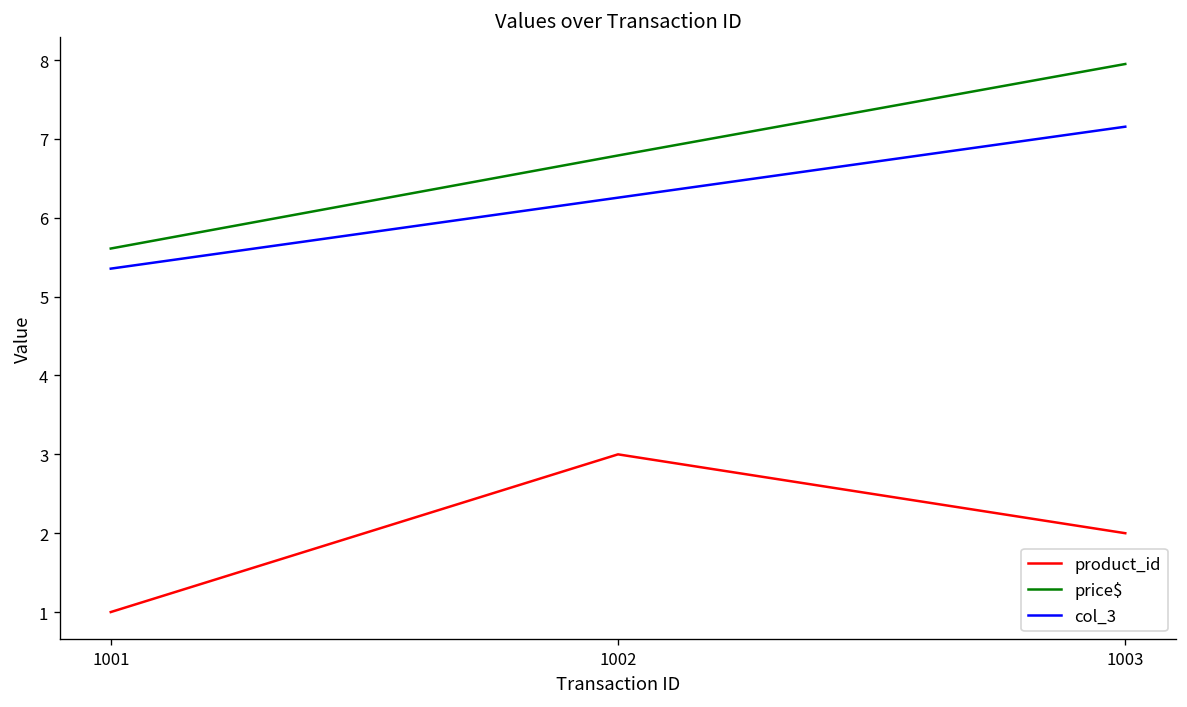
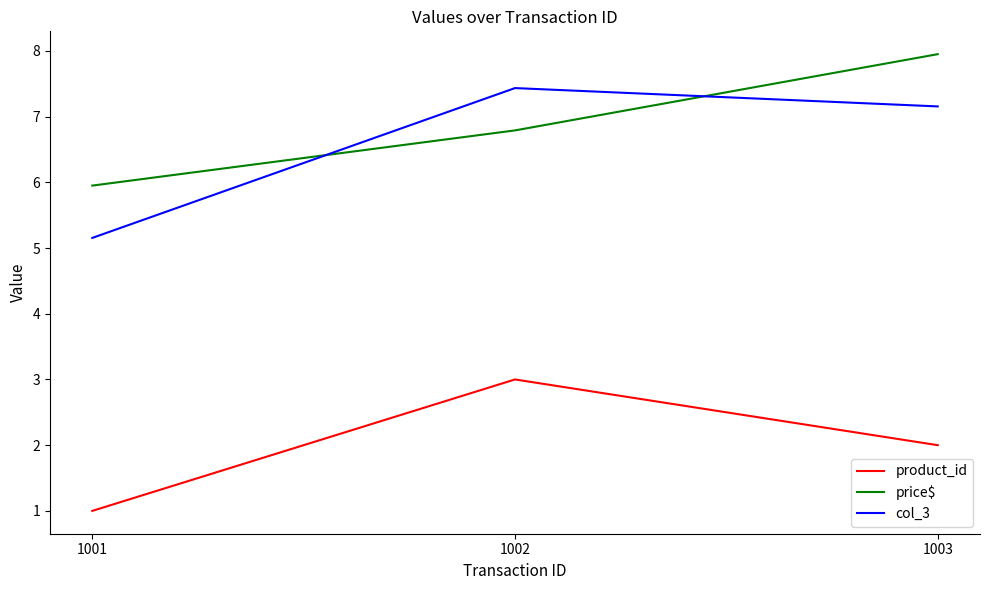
  {
    "product_id": {
      "1001": 1.0,
      "1002": 3.0,
      "1003": 2.0
    },
    "price$": {
-     "1001": 5.6,
+     "1001": 6.0,
      "1002": 6.8,
      "1003": 8.0
    },
    "col_3": {
-     "1001": 5.4,
-     "1002": 6.3,
+     "1001": 5.2,
+     "1002": 7.4,
      "1003": 7.2
    }
  }
